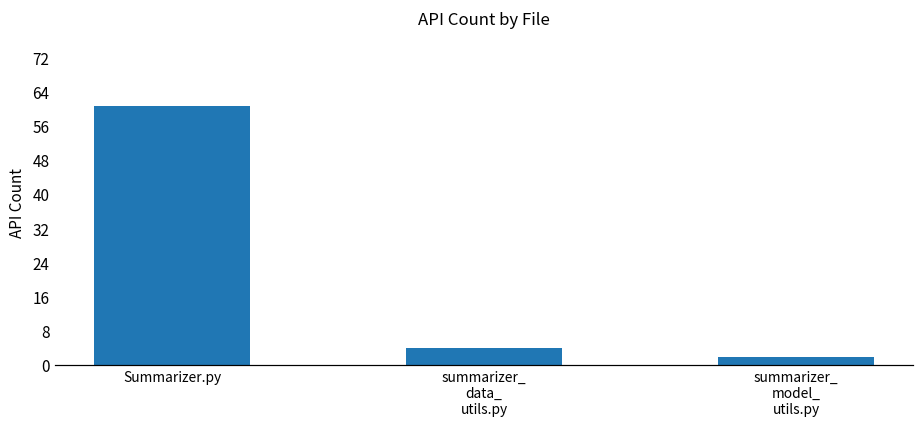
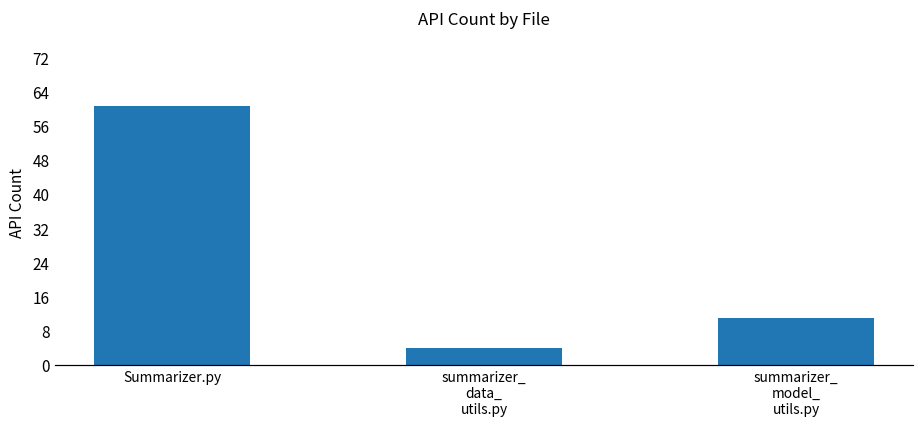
  {
    "Summarizer.py": 61,
    "summarizer_ data_ utils.py": 4,
-   "summarizer_ model_ utils.py": 2
+   "summarizer_ model_ utils.py": 11
  }
